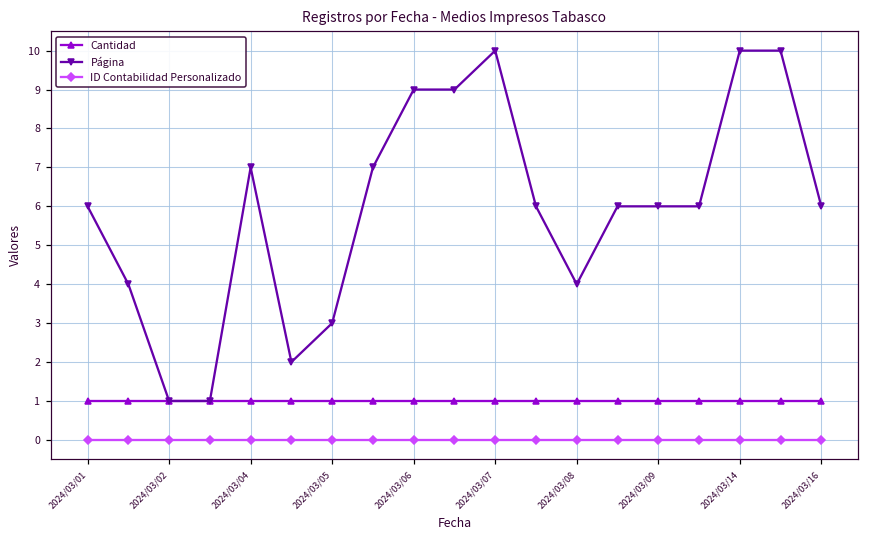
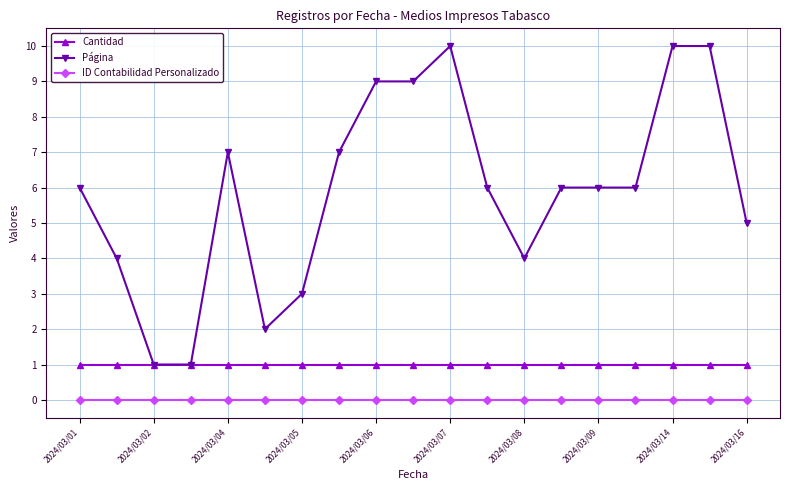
  {
    "Cantidad": {
      "2024/03/01": 1,
      "2024/03/04": 1,
      "2024/03/09": 1,
      "2024/03/14": 1,
      "2024/03/16": 1
    },
    "Página": {
      "2024/03/01": 6,
      "2024/03/04": 7,
      "2024/03/09": 6,
      "2024/03/14": 10,
-     "2024/03/16": 6
+     "2024/03/16": 5
    },
    "ID Contabilidad Personalizado": {
      "2024/03/01": 0,
      "2024/03/04": 0,
      "2024/03/09": 0,
      "2024/03/14": 0,
      "2024/03/16": 0
    }
  }
